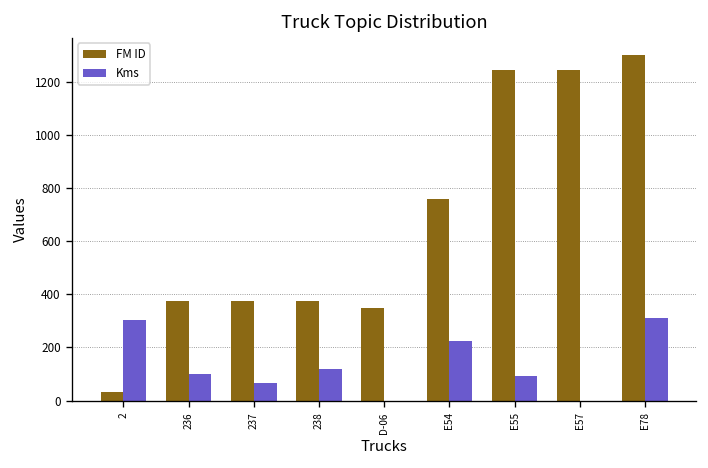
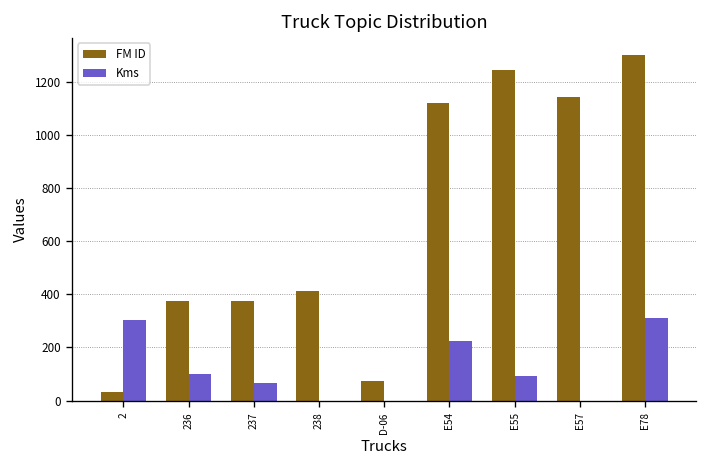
  {
    "FM ID": {
      "2": 30,
      "236": 370,
      "237": 370,
-     "238": 380,
-     "D-06": 350,
-     "E54": 760,
+     "238": 410,
+     "D-06": 80,
+     "E54": 1120,
      "E55": 1250,
-     "E57": 1250,
+     "E57": 1140,
      "E78": 1300
    },
    "Kms": {
      "2": 310,
      "236": 100,
      "237": 70,
-     "238": 120,
+     "238": 0,
      "D-06": 0,
      "E54": 230,
      "E55": 90,
      "E57": 0,
      "E78": 310
    }
  }
